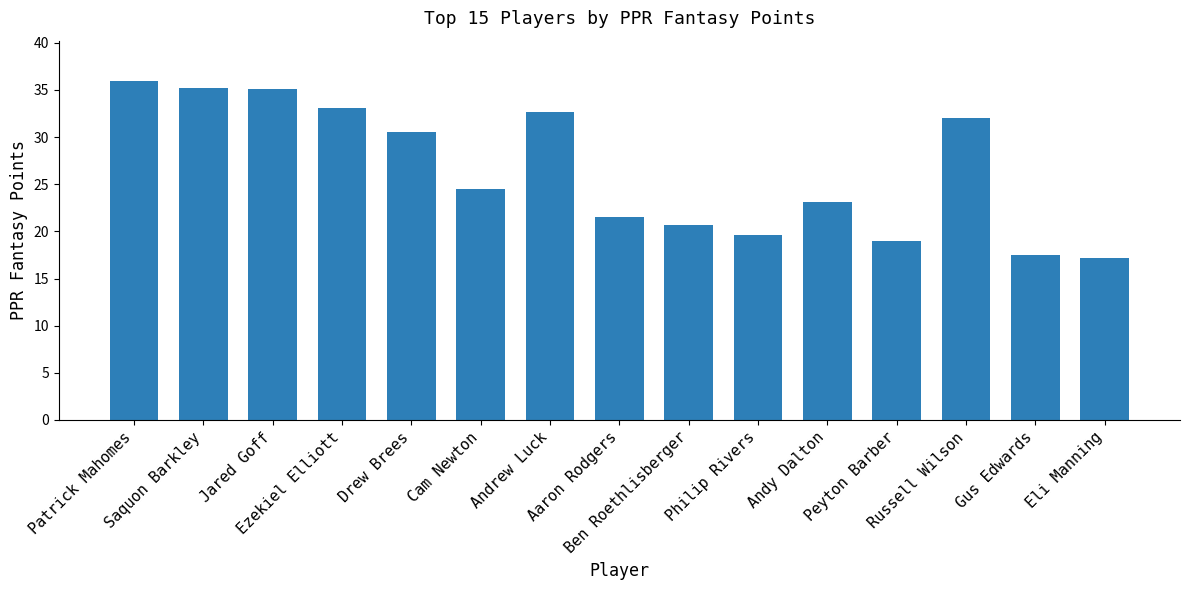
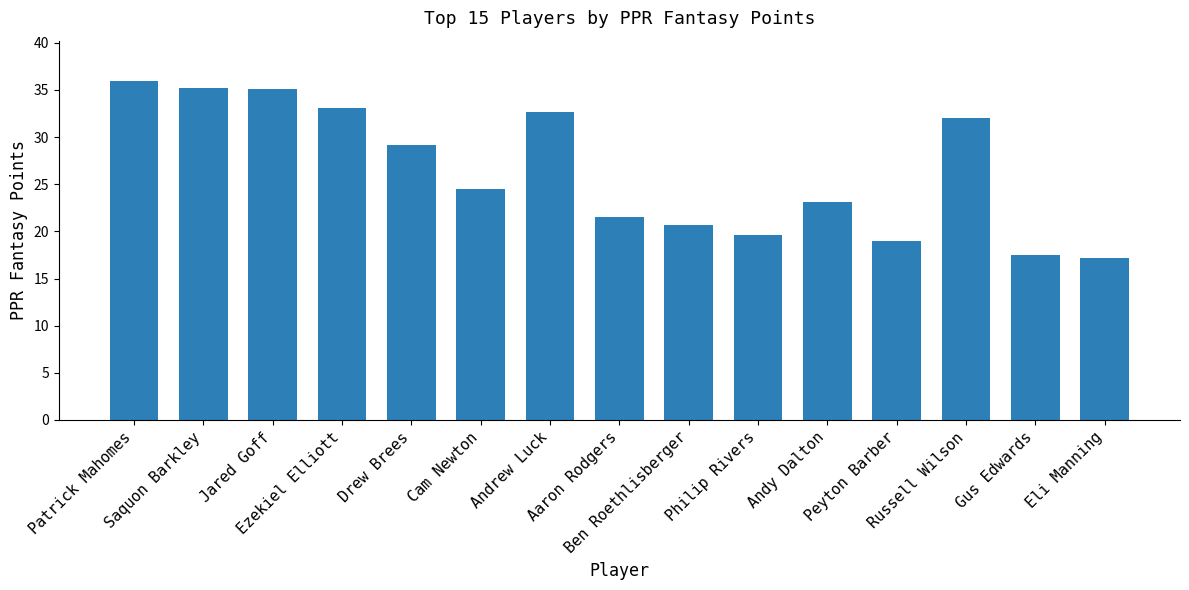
  {
    "Patrick Mahomes": 36,
    "Saquon Barkley": 35,
    "Jared Goff": 35,
    "Ezekiel Elliott": 33,
-   "Drew Brees": 31,
+   "Drew Brees": 29,
    "Cam Newton": 24,
    "Andrew Luck": 33,
    "Aaron Rodgers": 22,
    "Ben Roethlisberger": 21,
    "Philip Rivers": 20,
    "Andy Dalton": 23,
    "Peyton Barber": 19,
    "Russell Wilson": 32,
    "Gus Edwards": 18,
    "Eli Manning": 17
  }
